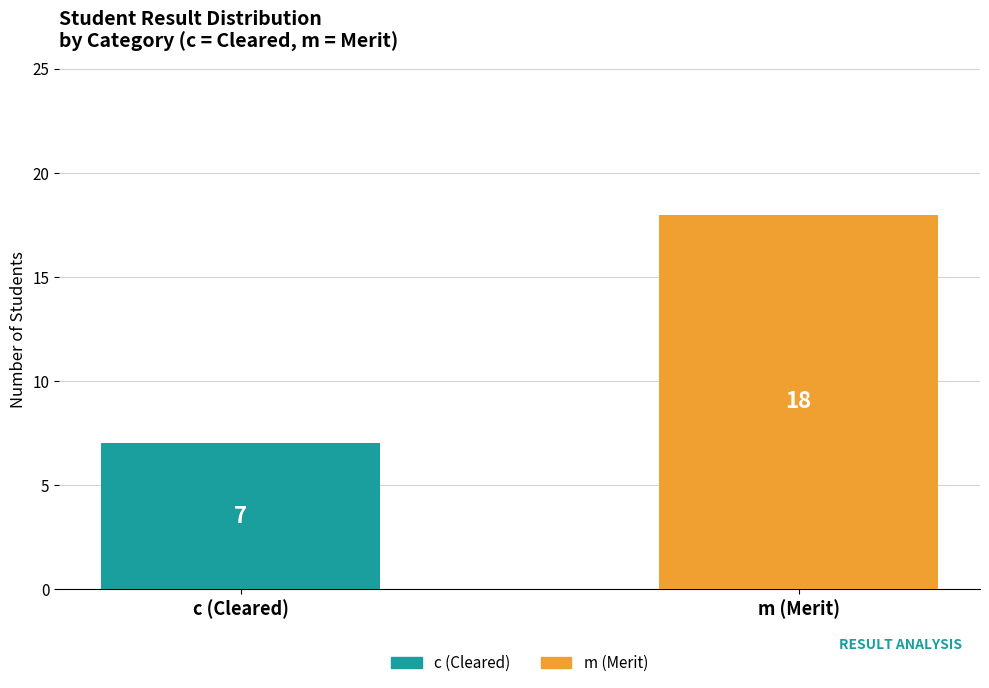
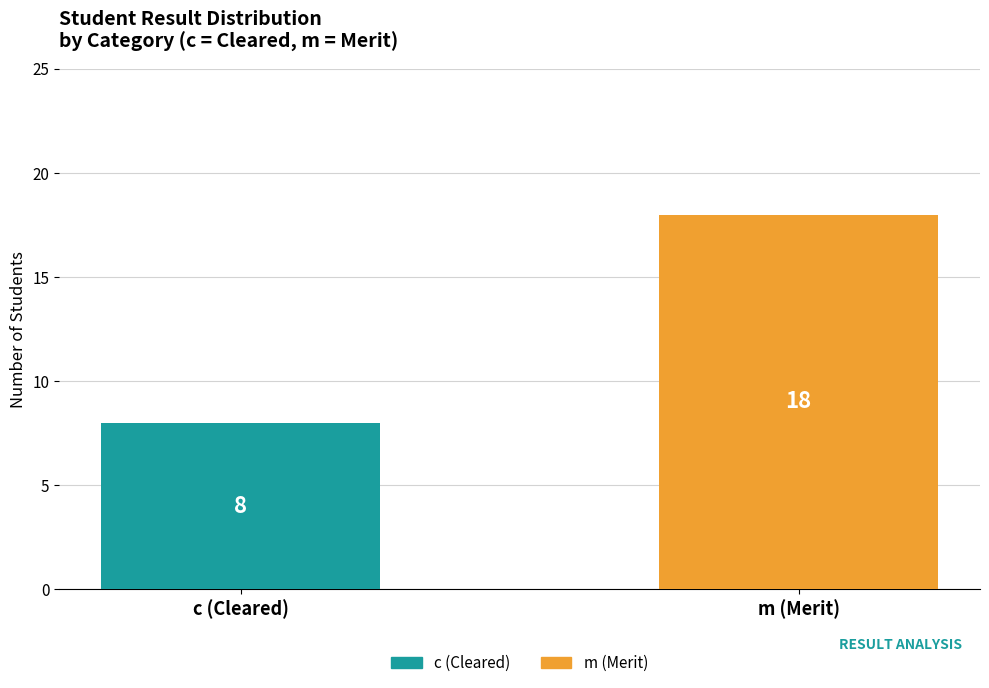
  {
-   "c (Cleared)": 7,
+   "c (Cleared)": 8,
    "m (Merit)": 18
  }
